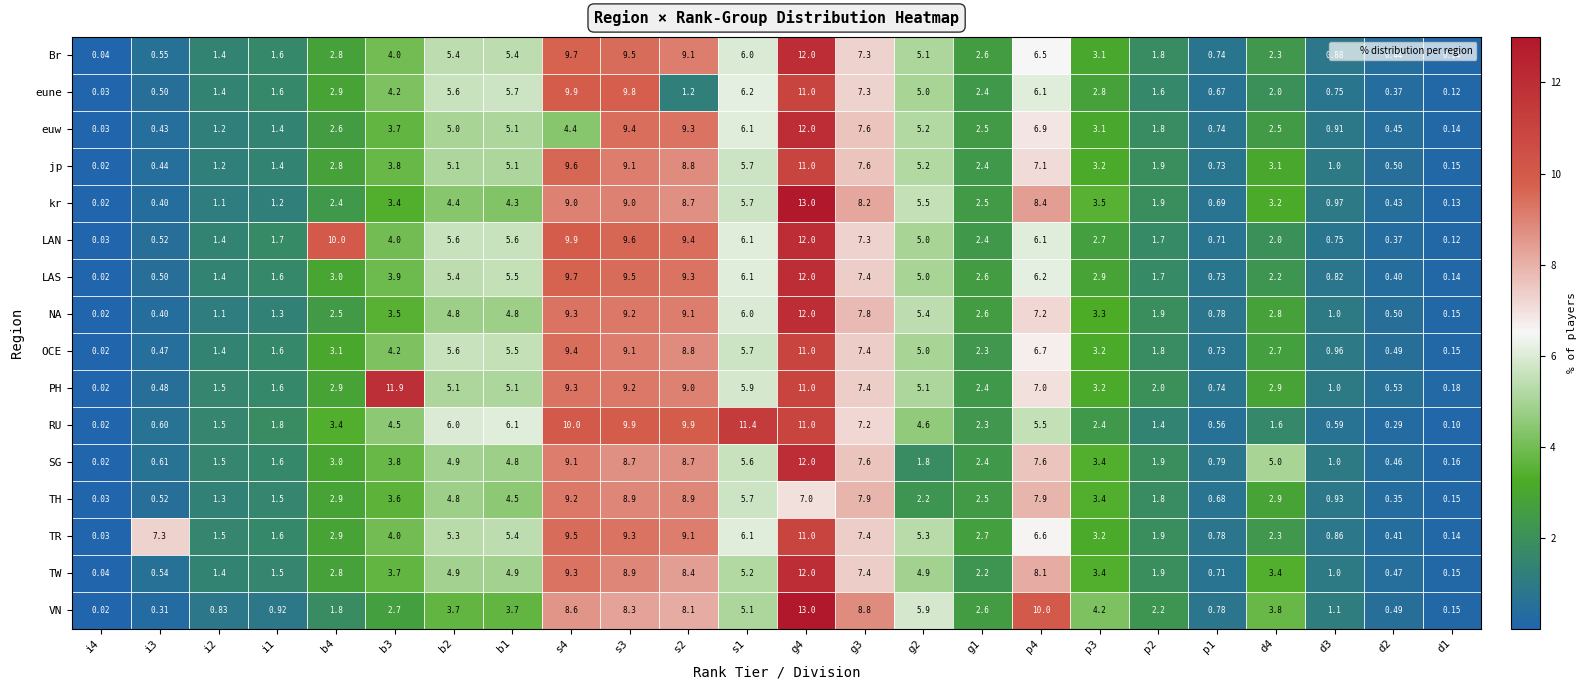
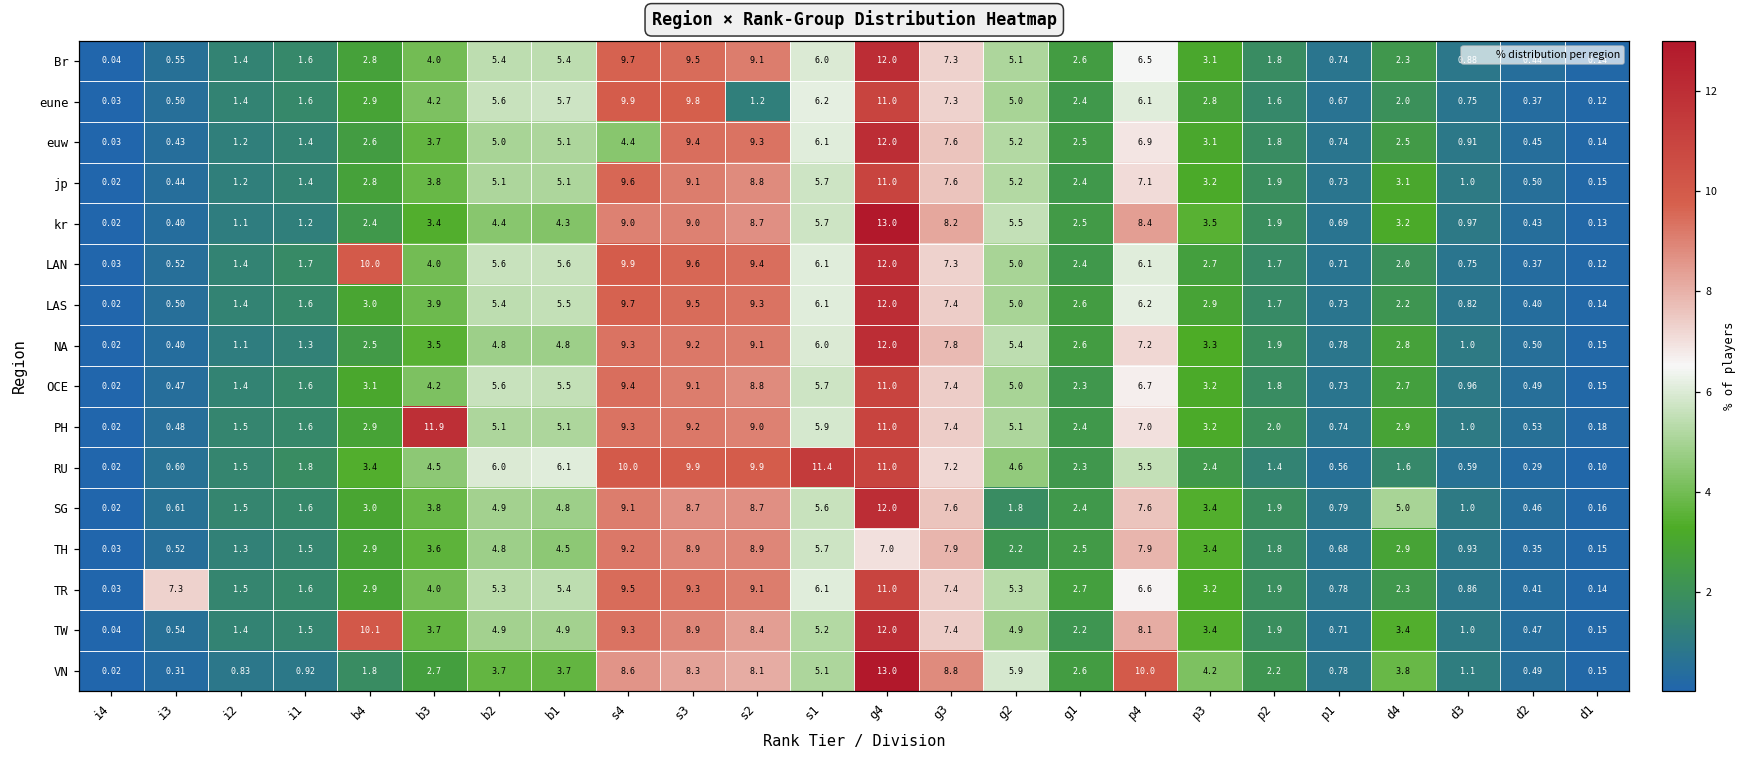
  {
    "TW": {
      "i4": 0.04,
      "i3": 0.54,
      "i2": 1.4,
      "i1": 1.5,
-     "b4": 2.8,
+     "b4": 10.1,
      "b3": 3.7,
      "b2": 4.9,
      "b1": 4.9,
      "s4": 9.3,
      "s3": 8.9,
      "s2": 8.4,
      "s1": 5.2,
      "g4": 12.0,
      "g3": 7.4,
      "g2": 4.9,
      "g1": 2.2,
      "p4": 8.1,
      "p3": 3.4,
      "p2": 1.9,
      "p1": 0.71,
      "d4": 3.4,
      "d3": 1.0,
      "d2": 0.47,
      "d1": 0.15
    }
  }
